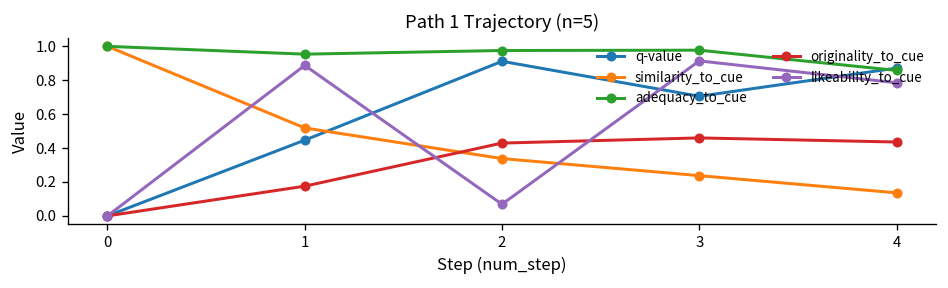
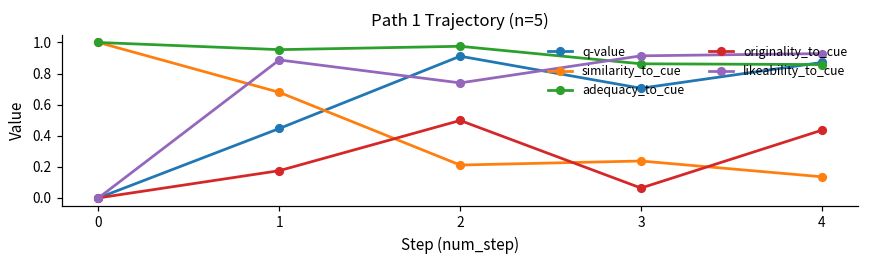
  {
    "q-value": {
      "1": 0.45,
      "2": 0.91,
      "3": 0.71
    },
    "similarity_to_cue": {
-     "1": 0.52,
-     "2": 0.34,
+     "1": 0.68,
+     "2": 0.21,
      "3": 0.24,
      "4": 0.14
    },
    "adequacy_to_cue": {
      "1": 0.95,
      "2": 0.98,
-     "3": 0.98
+     "3": 0.86
    },
    "originality_to_cue": {
      "1": 0.18,
-     "2": 0.43,
-     "3": 0.46,
+     "2": 0.50,
+     "3": 0.06,
      "4": 0.44
    },
    "likeability_to_cue": {
      "1": 0.89,
-     "2": 0.07,
+     "2": 0.74,
      "3": 0.91,
-     "4": 0.79
+     "4": 0.93
    }
  }
